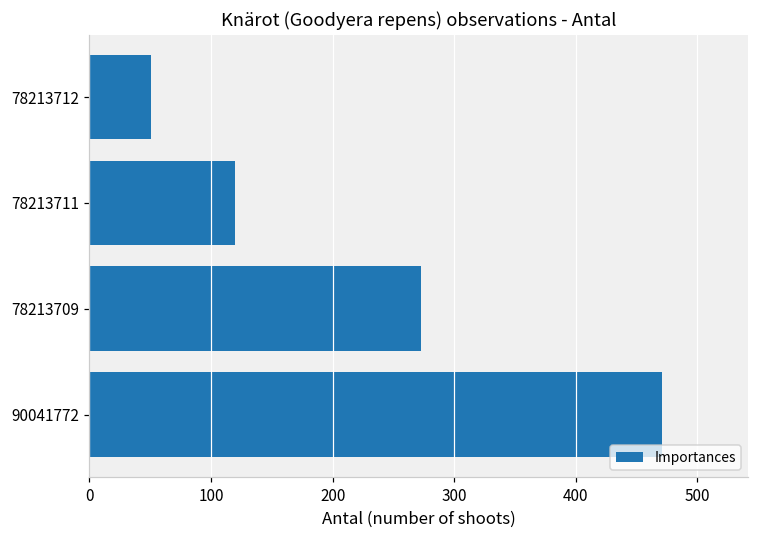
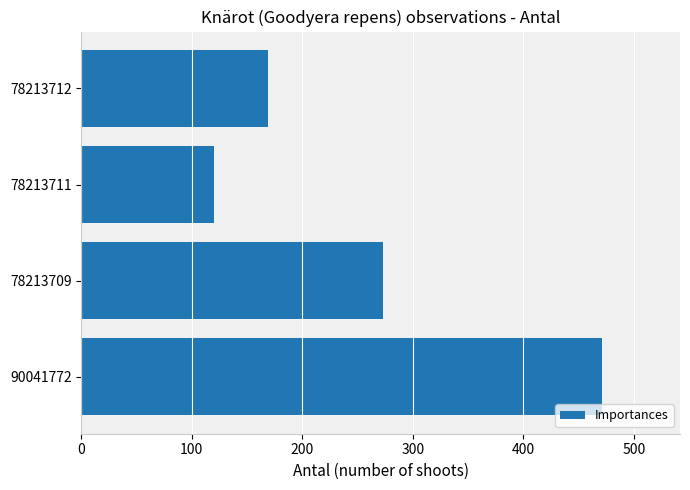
  {
-   "78213712": 51,
+   "78213712": 169,
    "78213711": 120,
    "78213709": 273,
    "90041772": 471
  }
